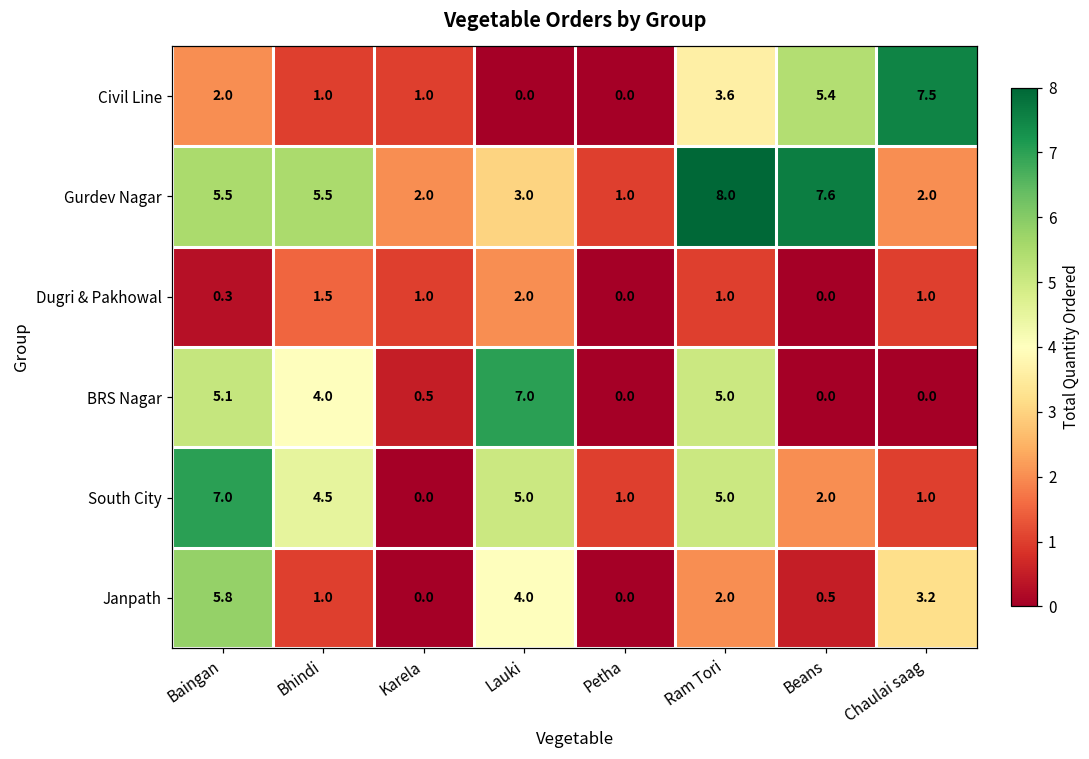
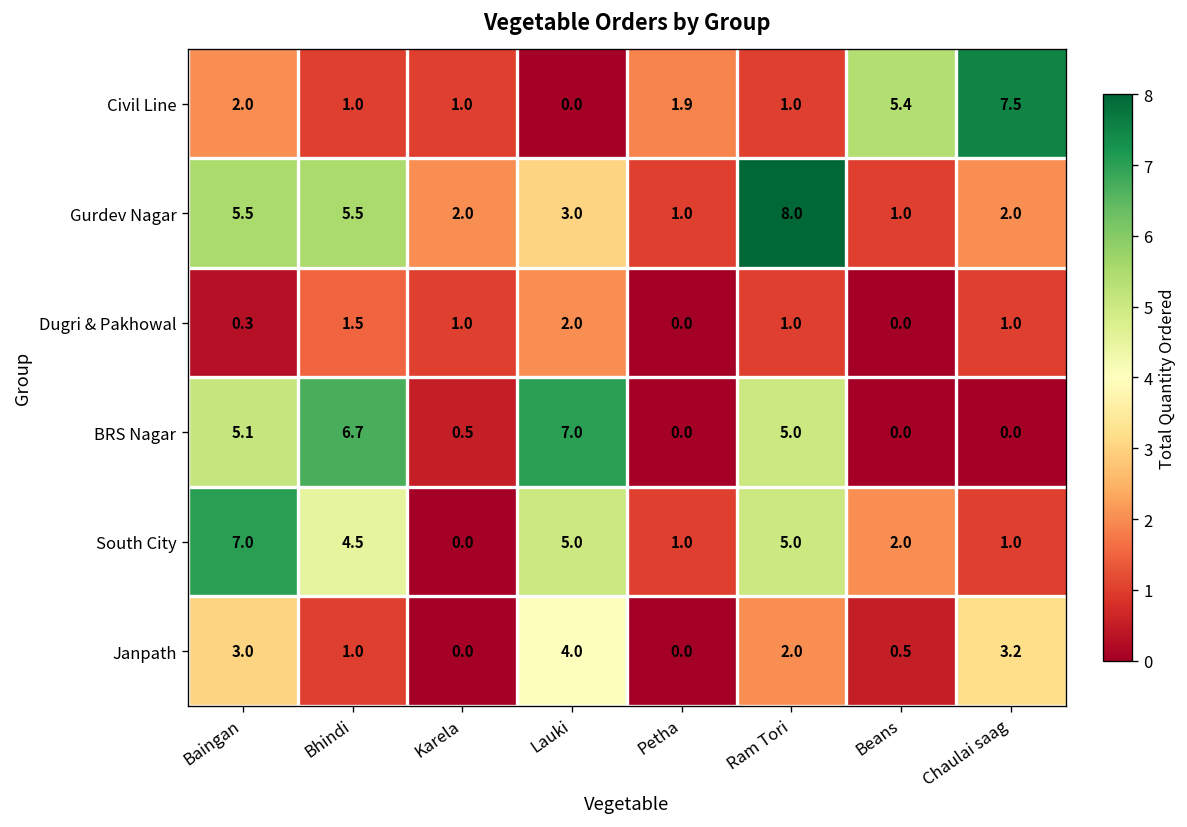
  {
    "Civil Line": {
      "Baingan": 2.0,
      "Bhindi": 1.0,
      "Karela": 1.0,
      "Lauki": 0.0,
-     "Petha": 0.0,
-     "Ram Tori": 3.6,
+     "Petha": 1.9,
+     "Ram Tori": 1.0,
      "Beans": 5.4,
      "Chaulai saag": 7.5
    },
    "Gurdev Nagar": {
      "Baingan": 5.5,
      "Bhindi": 5.5,
      "Karela": 2.0,
      "Lauki": 3.0,
      "Petha": 1.0,
      "Ram Tori": 8.0,
-     "Beans": 7.6,
+     "Beans": 1.0,
      "Chaulai saag": 2.0
    },
    "Dugri & Pakhowal": {
      "Baingan": 0.3,
      "Bhindi": 1.5,
      "Karela": 1.0,
      "Lauki": 2.0,
      "Petha": 0.0,
      "Ram Tori": 1.0,
      "Beans": 0.0,
      "Chaulai saag": 1.0
    },
    "BRS Nagar": {
      "Baingan": 5.1,
-     "Bhindi": 4.0,
+     "Bhindi": 6.7,
      "Karela": 0.5,
      "Lauki": 7.0,
      "Petha": 0.0,
      "Ram Tori": 5.0,
      "Beans": 0.0,
      "Chaulai saag": 0.0
    },
    "South City": {
      "Baingan": 7.0,
      "Bhindi": 4.5,
      "Karela": 0.0,
      "Lauki": 5.0,
      "Petha": 1.0,
      "Ram Tori": 5.0,
      "Beans": 2.0,
      "Chaulai saag": 1.0
    },
    "Janpath": {
-     "Baingan": 5.8,
+     "Baingan": 3.0,
      "Bhindi": 1.0,
      "Karela": 0.0,
      "Lauki": 4.0,
      "Petha": 0.0,
      "Ram Tori": 2.0,
      "Beans": 0.5,
      "Chaulai saag": 3.2
    }
  }
